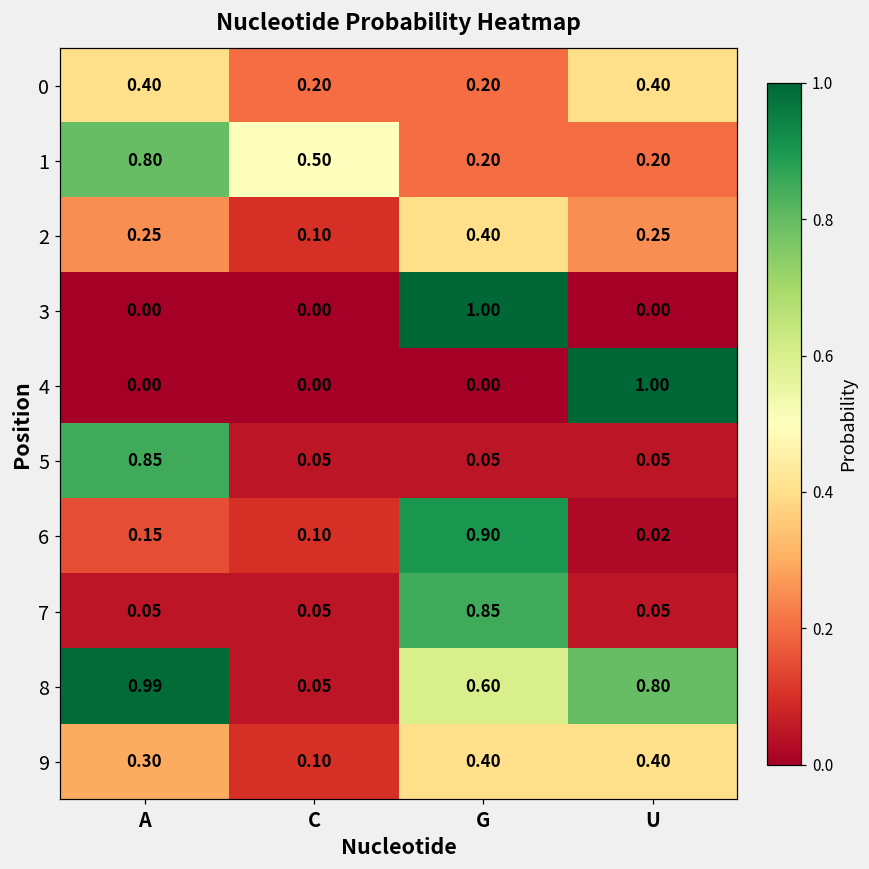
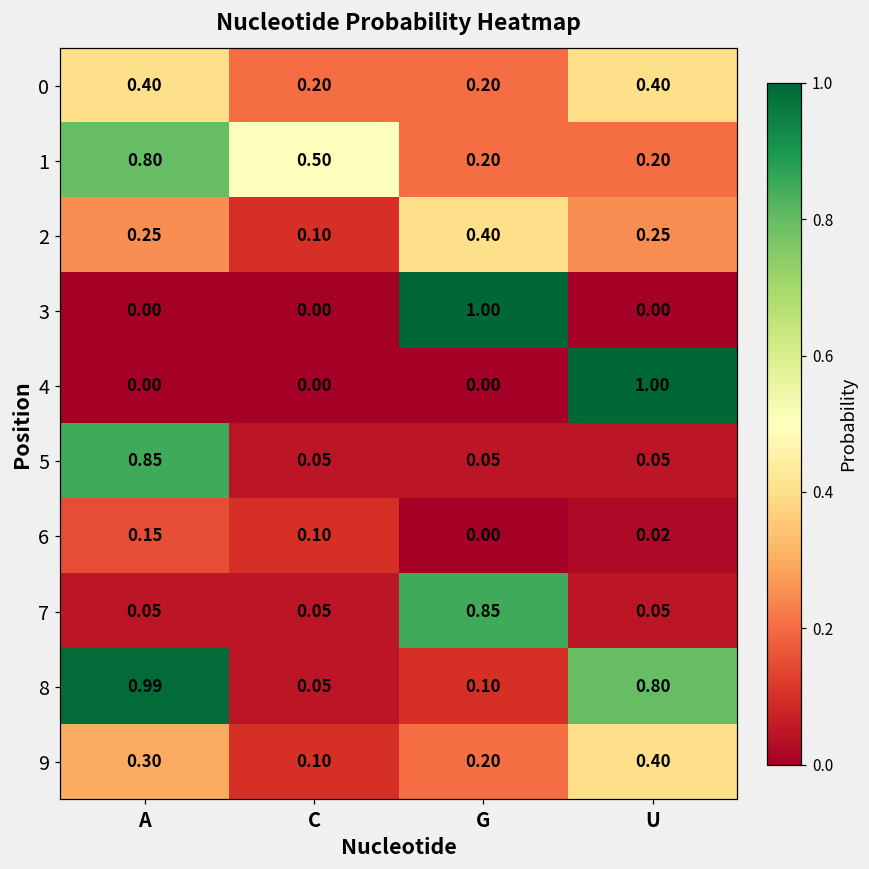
  {
    "0": {
      "A": 0.40,
      "C": 0.20,
      "G": 0.20,
      "U": 0.40
    },
    "1": {
      "A": 0.80,
      "C": 0.50,
      "G": 0.20,
      "U": 0.20
    },
    "2": {
      "A": 0.25,
      "C": 0.10,
      "G": 0.40,
      "U": 0.25
    },
    "3": {
      "A": 0.00,
      "C": 0.00,
      "G": 1.00,
      "U": 0.00
    },
    "4": {
      "A": 0.00,
      "C": 0.00,
      "G": 0.00,
      "U": 1.00
    },
    "5": {
      "A": 0.85,
      "C": 0.05,
      "G": 0.05,
      "U": 0.05
    },
    "6": {
      "A": 0.15,
      "C": 0.10,
-     "G": 0.90,
+     "G": 0.00,
      "U": 0.02
    },
    "7": {
      "A": 0.05,
      "C": 0.05,
      "G": 0.85,
      "U": 0.05
    },
    "8": {
      "A": 0.99,
      "C": 0.05,
-     "G": 0.60,
+     "G": 0.10,
      "U": 0.80
    },
    "9": {
      "A": 0.30,
      "C": 0.10,
-     "G": 0.40,
+     "G": 0.20,
      "U": 0.40
    }
  }
